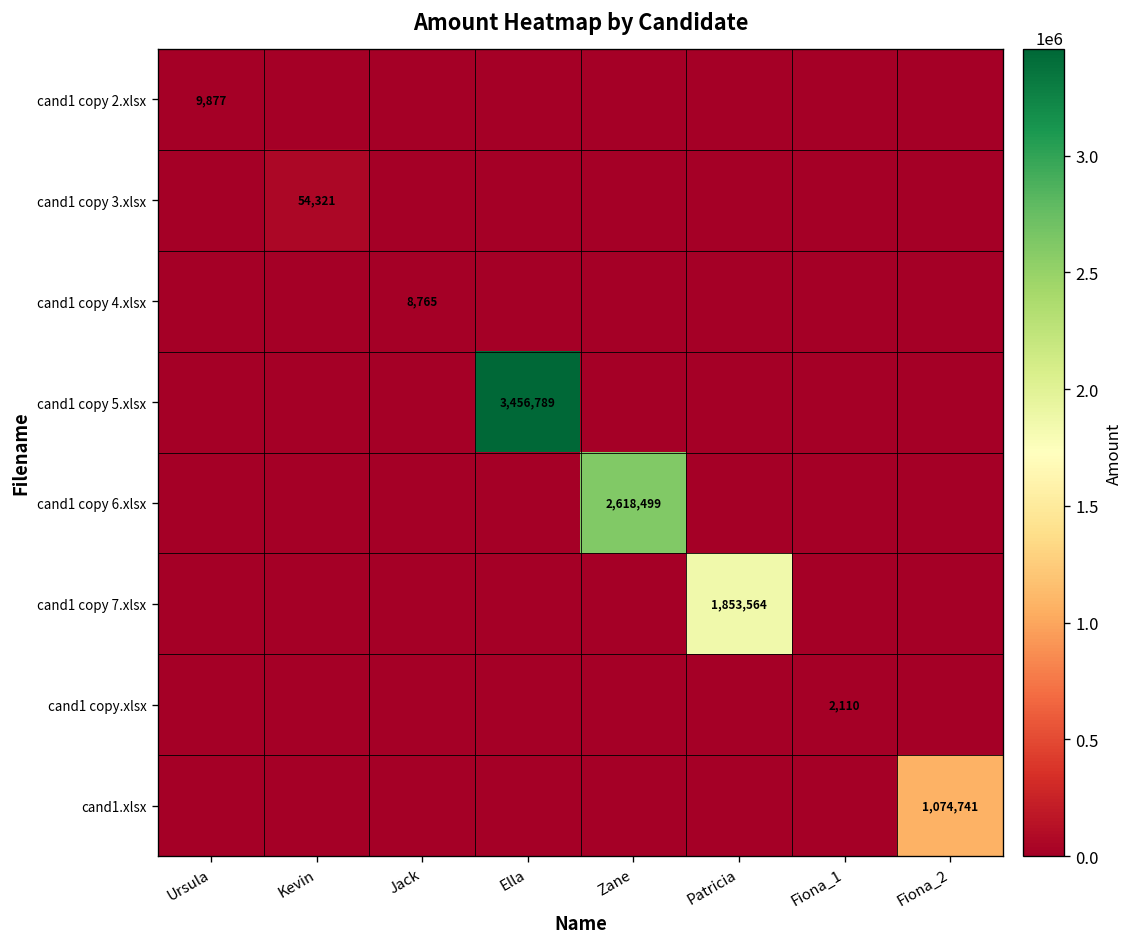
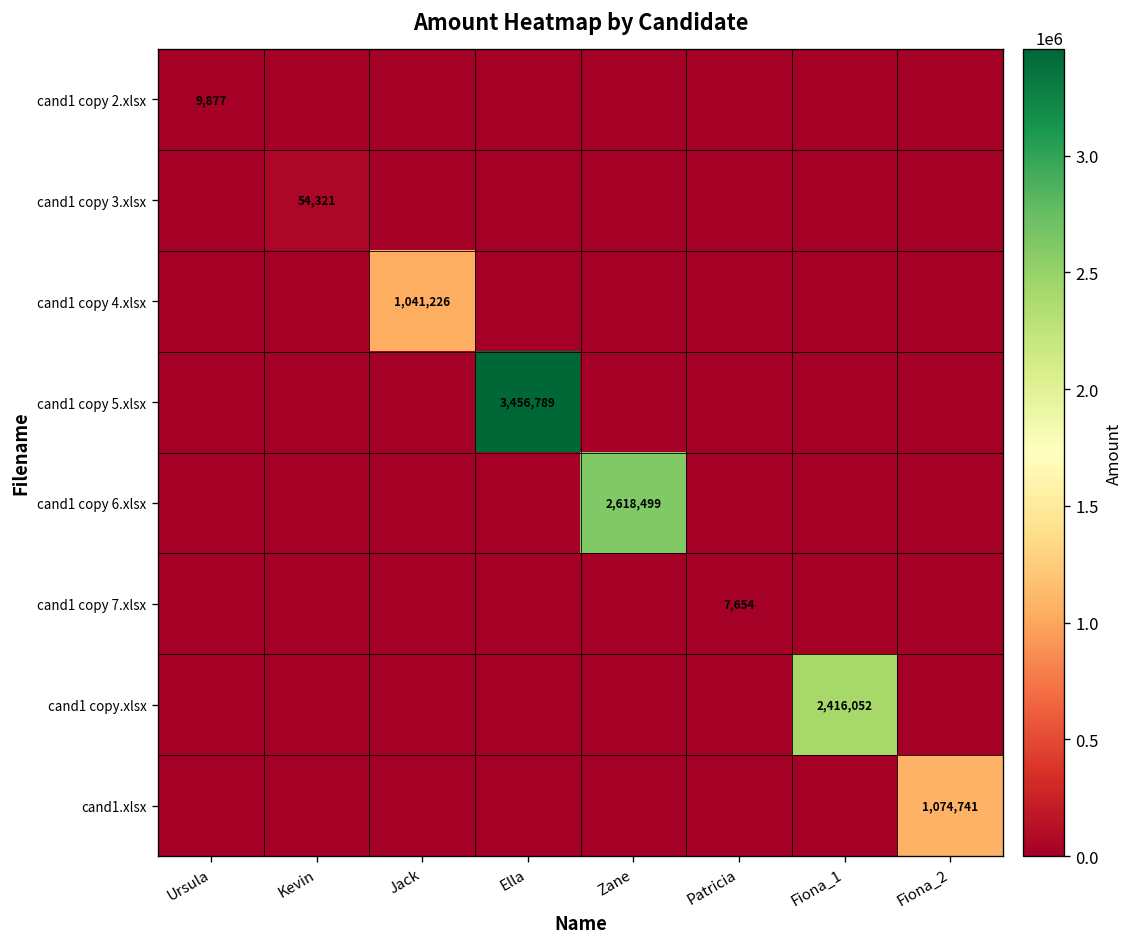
  {
    "cand1 copy 2.xlsx": {
      "Ursula": "9,877"
    },
    "cand1 copy 3.xlsx": {
      "Kevin": "54,321"
    },
    "cand1 copy 4.xlsx": {
-     "Jack": "8,765"
+     "Jack": "1,041,226"
    },
    "cand1 copy 5.xlsx": {
      "Ella": "3,456,789"
    },
    "cand1 copy 6.xlsx": {
      "Zane": "2,618,499"
    },
    "cand1 copy 7.xlsx": {
-     "Patricia": "1,853,564"
+     "Patricia": "7,654"
    },
    "cand1 copy.xlsx": {
-     "Fiona_1": "2,110"
+     "Fiona_1": "2,416,052"
    },
    "cand1.xlsx": {
      "Fiona_2": "1,074,741"
    }
  }
